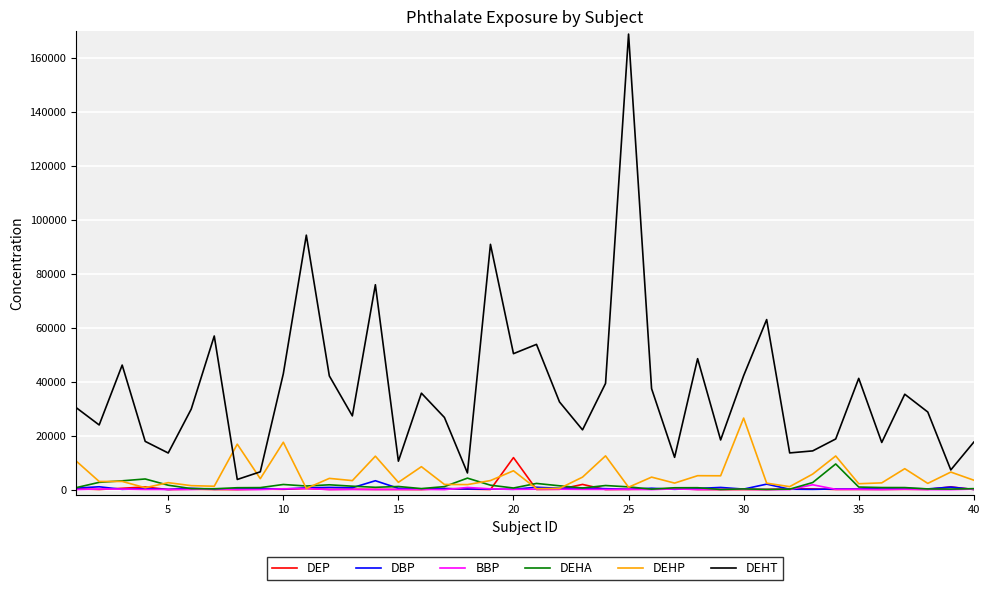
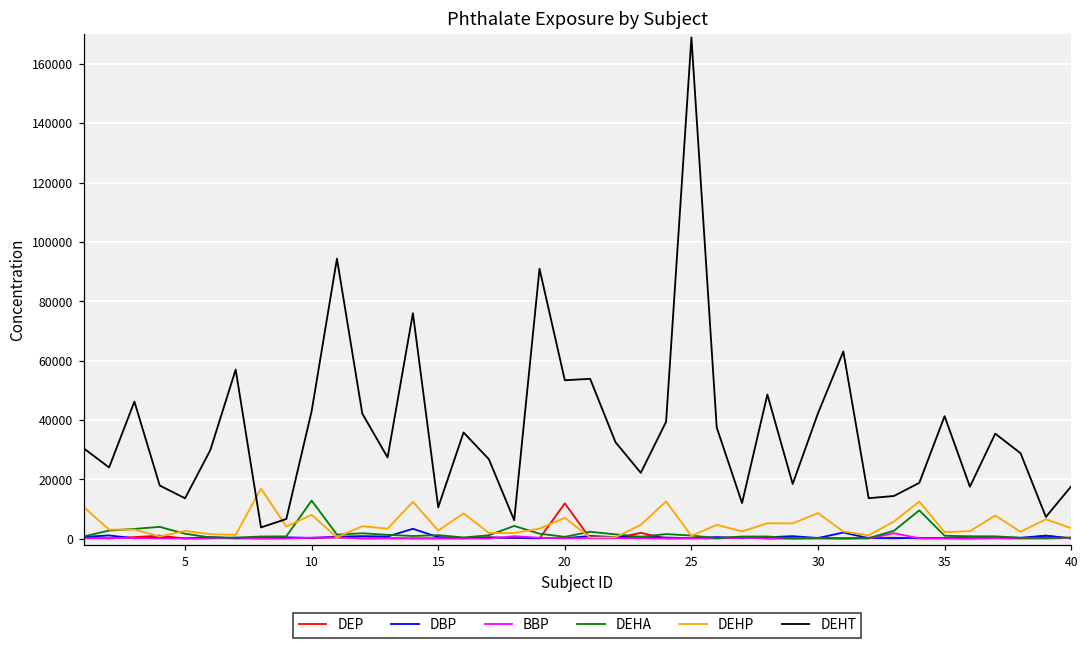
  {
    "DEP": {
      "20": 12000
    },
    "DEHA": {
      "5": 2000,
-     "10": 2000
+     "10": 13000
    },
    "DEHP": {
      "5": 3000,
-     "10": 18000,
+     "10": 8000,
      "15": 3000,
      "20": 7000,
-     "30": 27000,
+     "30": 9000,
      "35": 2000,
      "40": 4000
    },
    "DEHT": {
      "5": 14000,
      "10": 43000,
      "15": 11000,
-     "20": 50000,
+     "20": 53000,
      "25": 169000,
      "30": 42000,
      "35": 41000,
      "40": 18000
    }
  }
